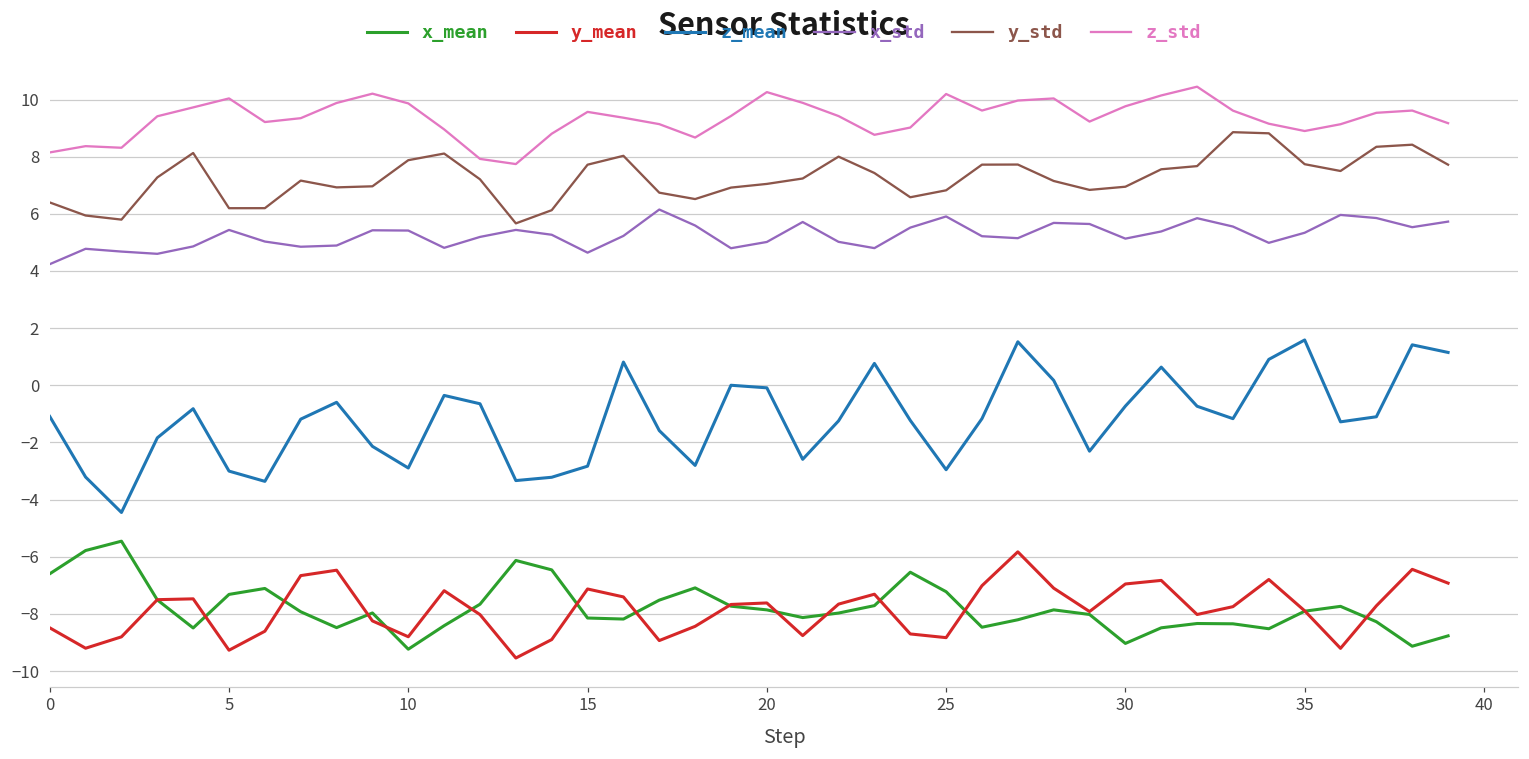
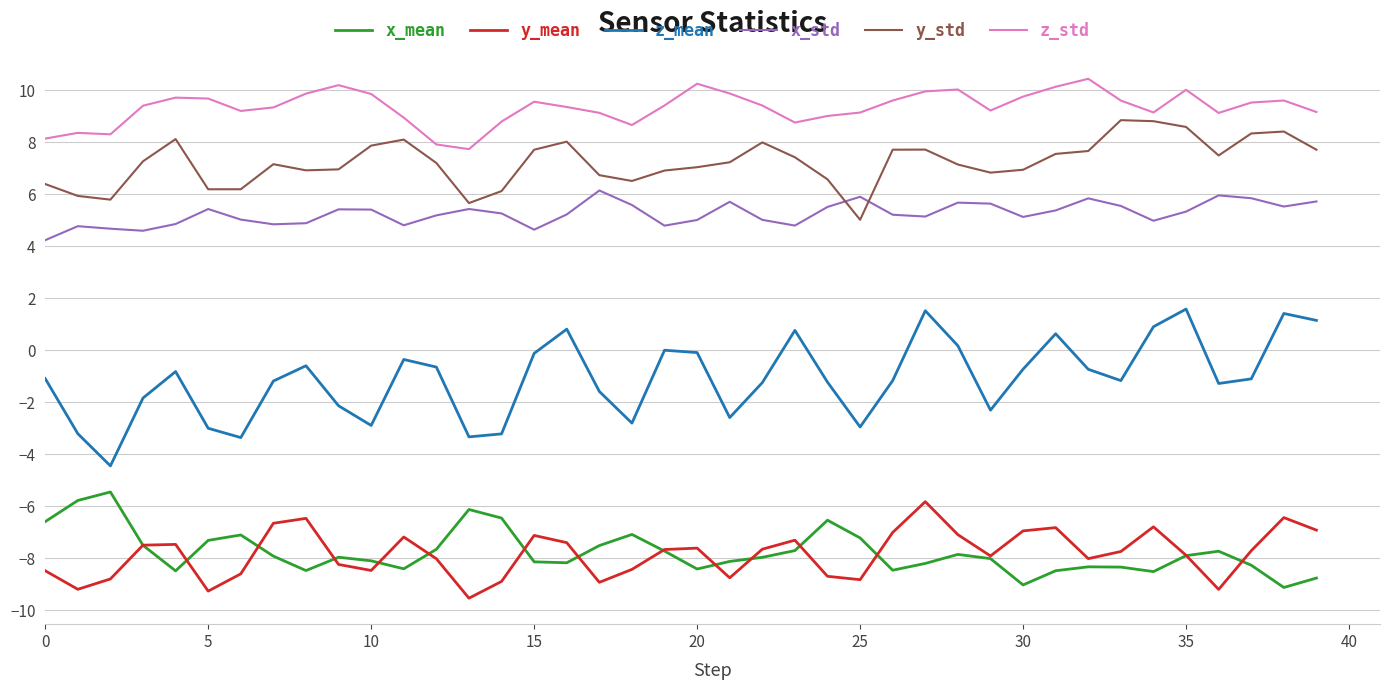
  {
    "x_mean": {
      "0": -6.6,
      "5": -7.3,
-     "10": -9.2,
+     "10": -8.1,
      "15": -8.1,
-     "20": -7.9,
+     "20": -8.4,
      "25": -7.2,
      "30": -9.0
    },
    "y_mean": {
      "0": -8.5,
      "5": -9.3,
-     "10": -8.8,
+     "10": -8.5,
      "15": -7.1,
      "20": -7.6,
      "25": -8.8,
      "30": -7.0
    },
    "z_mean": {
      "0": -1.1,
      "5": -3.0,
      "10": -2.9,
-     "15": -2.8,
+     "15": -0.1,
      "20": -0.1,
      "25": -3.0,
      "30": -0.7,
      "35": 1.6
    },
    "x_std": {
      "0": 4.2,
      "5": 5.4,
      "10": 5.4,
      "15": 4.6,
      "20": 5.0,
      "25": 5.9,
      "30": 5.1,
      "35": 5.3
    },
    "y_std": {
      "0": 6.4,
      "5": 6.2,
      "10": 7.9,
      "15": 7.7,
      "20": 7.0,
-     "25": 6.8,
+     "25": 5.0,
      "30": 6.9,
-     "35": 7.7
+     "35": 8.6
    },
    "z_std": {
      "0": 8.1,
-     "5": 10.0,
+     "5": 9.7,
      "10": 9.9,
      "15": 9.6,
      "20": 10.3,
-     "25": 10.2,
+     "25": 9.2,
      "30": 9.8,
-     "35": 8.9
+     "35": 10.0
    }
  }
